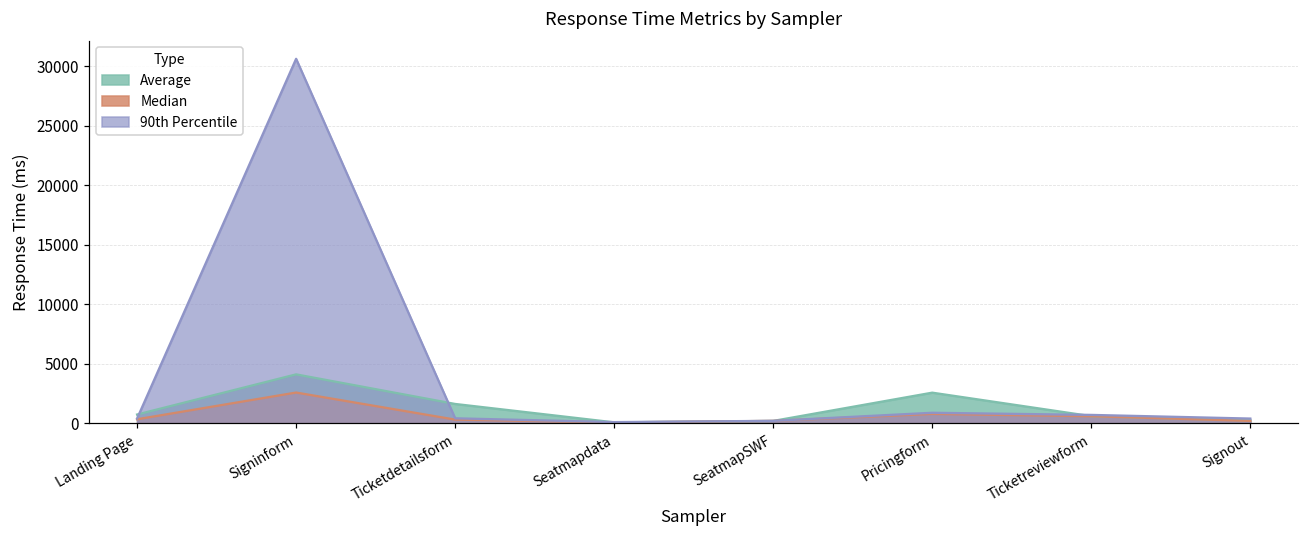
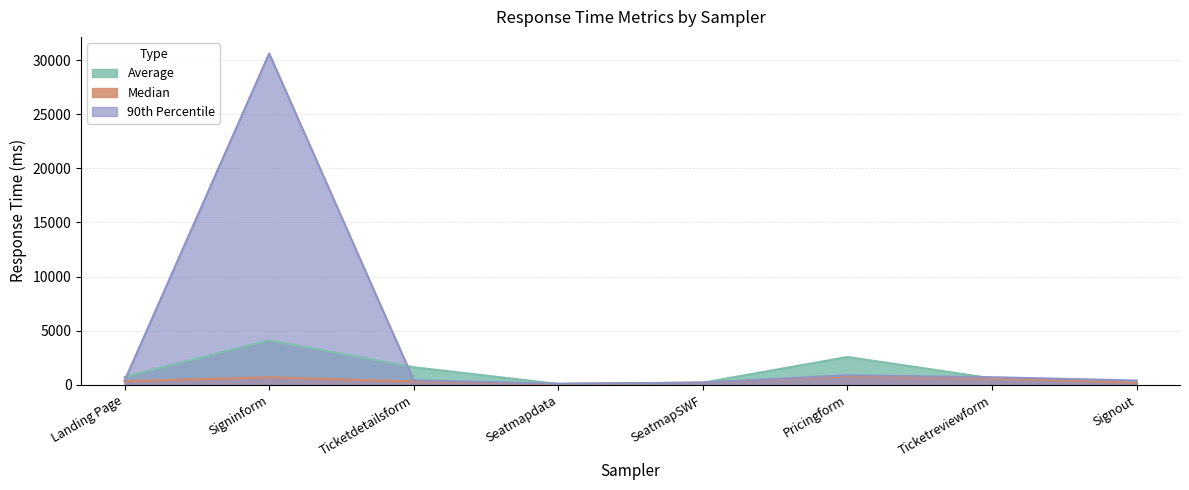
  {
    "Median": {
-     "Signinform": 2600
+     "Signinform": 700
    }
  }
